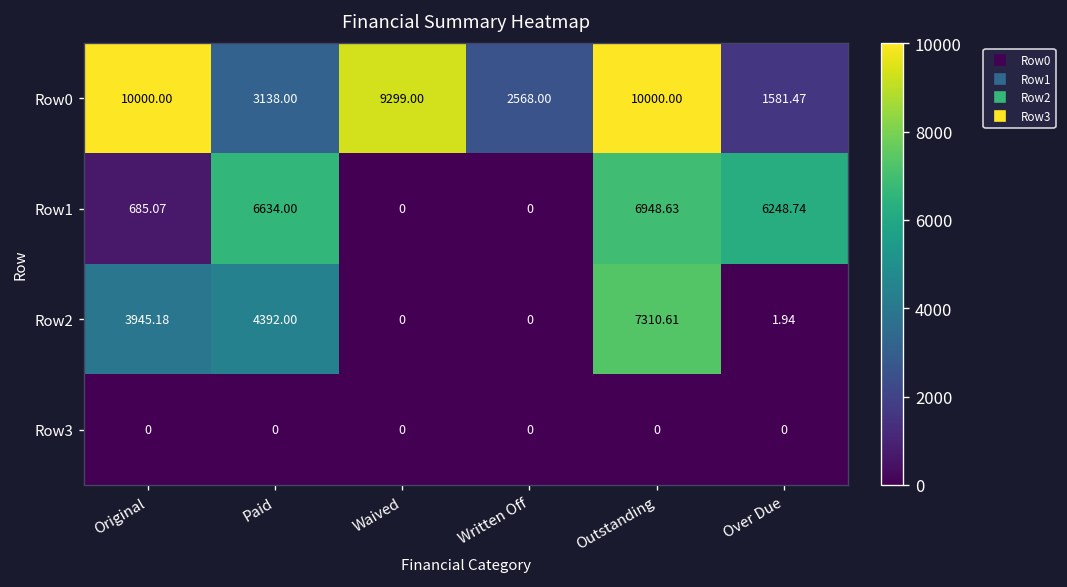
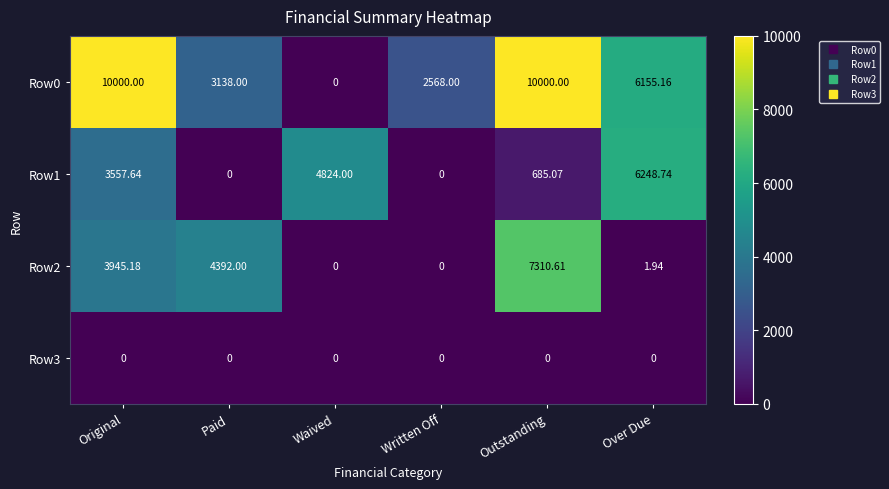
  {
    "Row0": {
      "Original": 10000.00,
      "Paid": 3138.00,
-     "Waived": 9299.00,
+     "Waived": 0,
      "Written Off": 2568.00,
      "Outstanding": 10000.00,
-     "Over Due": 1581.47
+     "Over Due": 6155.16
    },
    "Row1": {
-     "Original": 685.07,
-     "Paid": 6634.00,
-     "Waived": 0,
+     "Original": 3557.64,
+     "Paid": 0,
+     "Waived": 4824.00,
      "Written Off": 0,
-     "Outstanding": 6948.63,
+     "Outstanding": 685.07,
      "Over Due": 6248.74
    },
    "Row2": {
      "Original": 3945.18,
      "Paid": 4392.00,
      "Waived": 0,
      "Written Off": 0,
      "Outstanding": 7310.61,
      "Over Due": 1.94
    },
    "Row3": {
      "Original": 0,
      "Paid": 0,
      "Waived": 0,
      "Written Off": 0,
      "Outstanding": 0,
      "Over Due": 0
    }
  }
